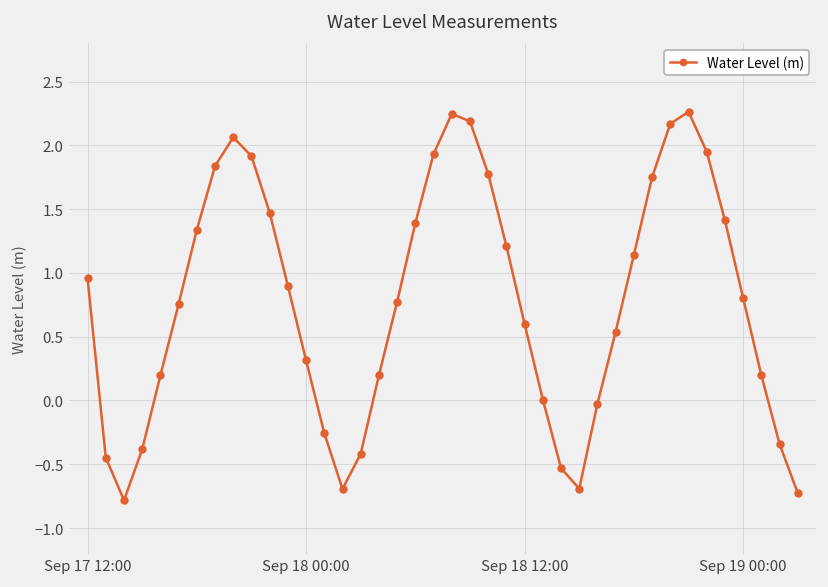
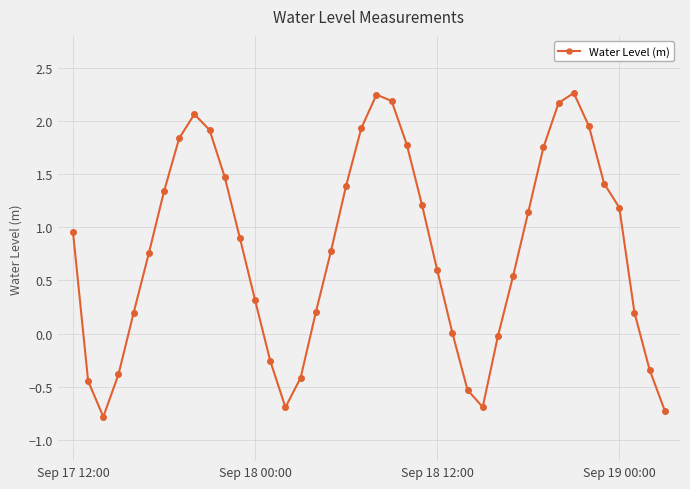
  {
    "Sep 17 12:00": 0.96,
    "Sep 18 00:00": 0.31,
    "Sep 18 12:00": 0.60,
-   "Sep 19 00:00": 0.80
+   "Sep 19 00:00": 1.19
  }
